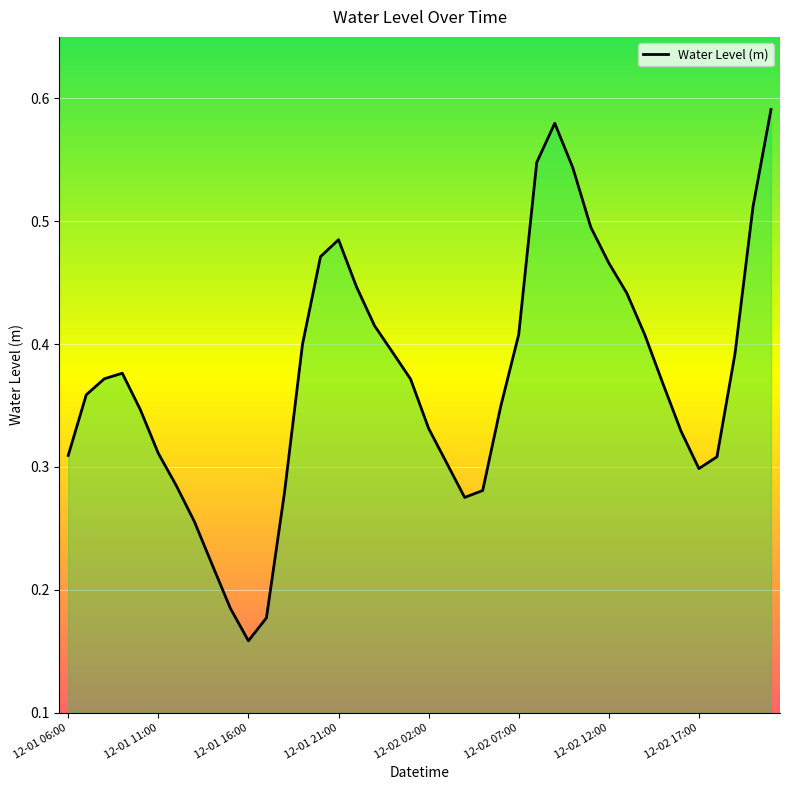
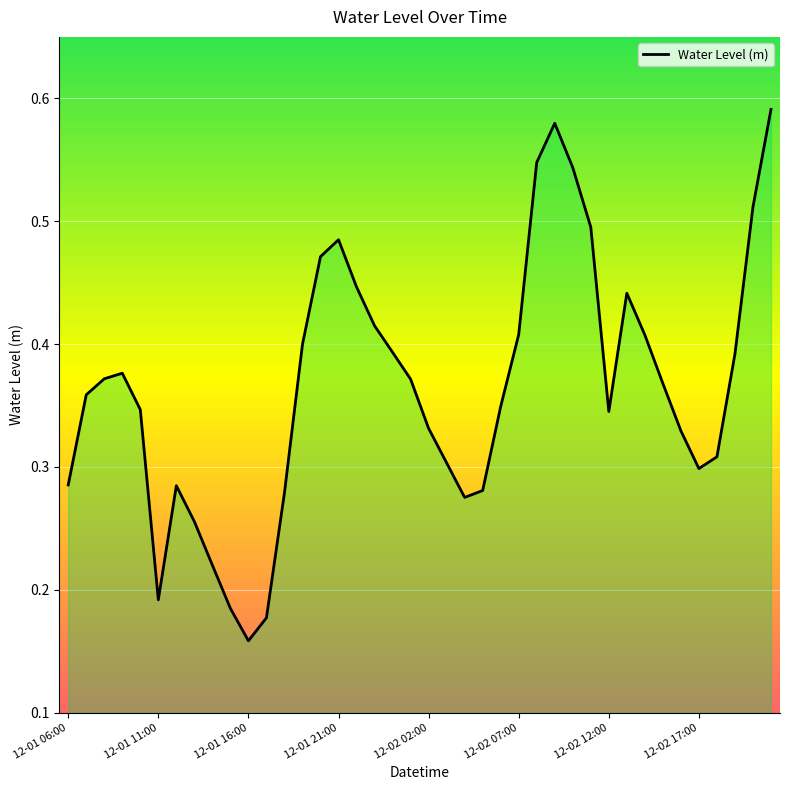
  {
-   "12-01 06:00": 0.309,
-   "12-01 11:00": 0.311,
+   "12-01 06:00": 0.285,
+   "12-01 11:00": 0.192,
    "12-01 16:00": 0.158,
    "12-01 21:00": 0.485,
    "12-02 02:00": 0.331,
    "12-02 07:00": 0.408,
-   "12-02 12:00": 0.466,
+   "12-02 12:00": 0.345,
    "12-02 17:00": 0.299
  }
